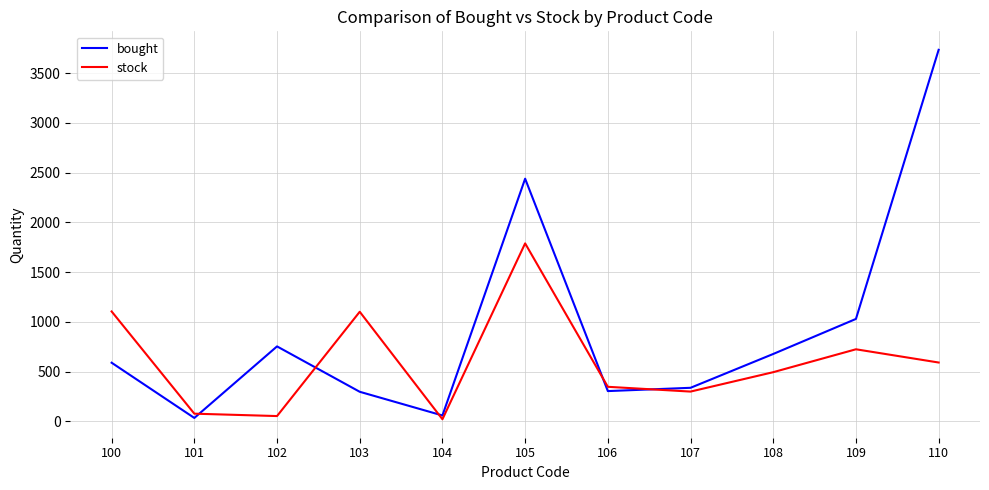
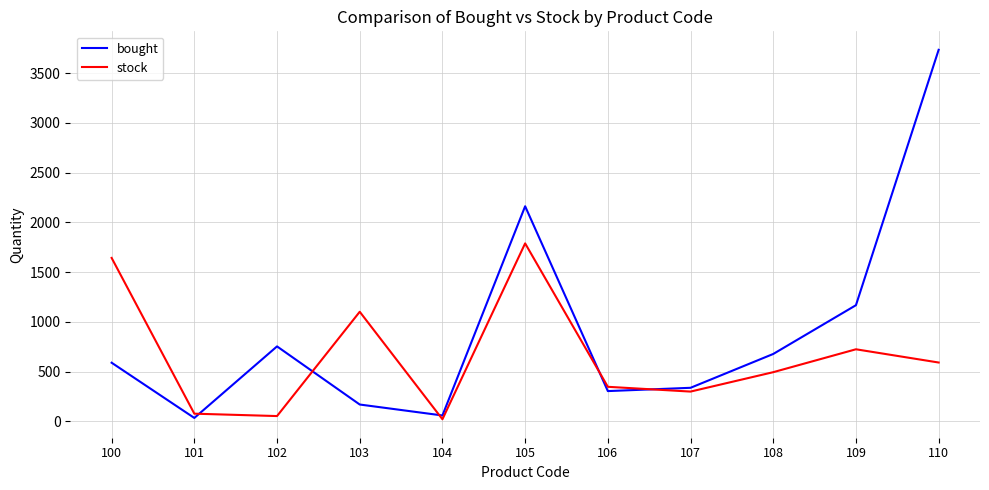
  {
    "bought": {
      "100": 600,
      "101": 0,
      "102": 800,
-     "103": 300,
+     "103": 200,
      "104": 100,
-     "105": 2400,
+     "105": 2200,
      "106": 300,
      "107": 300,
      "108": 700,
-     "109": 1000,
+     "109": 1200,
      "110": 3700
    },
    "stock": {
-     "100": 1100,
+     "100": 1600,
      "101": 100,
      "102": 100,
      "103": 1100,
      "104": 0,
      "105": 1800,
      "106": 300,
      "107": 300,
      "108": 500,
      "109": 700,
      "110": 600
    }
  }
